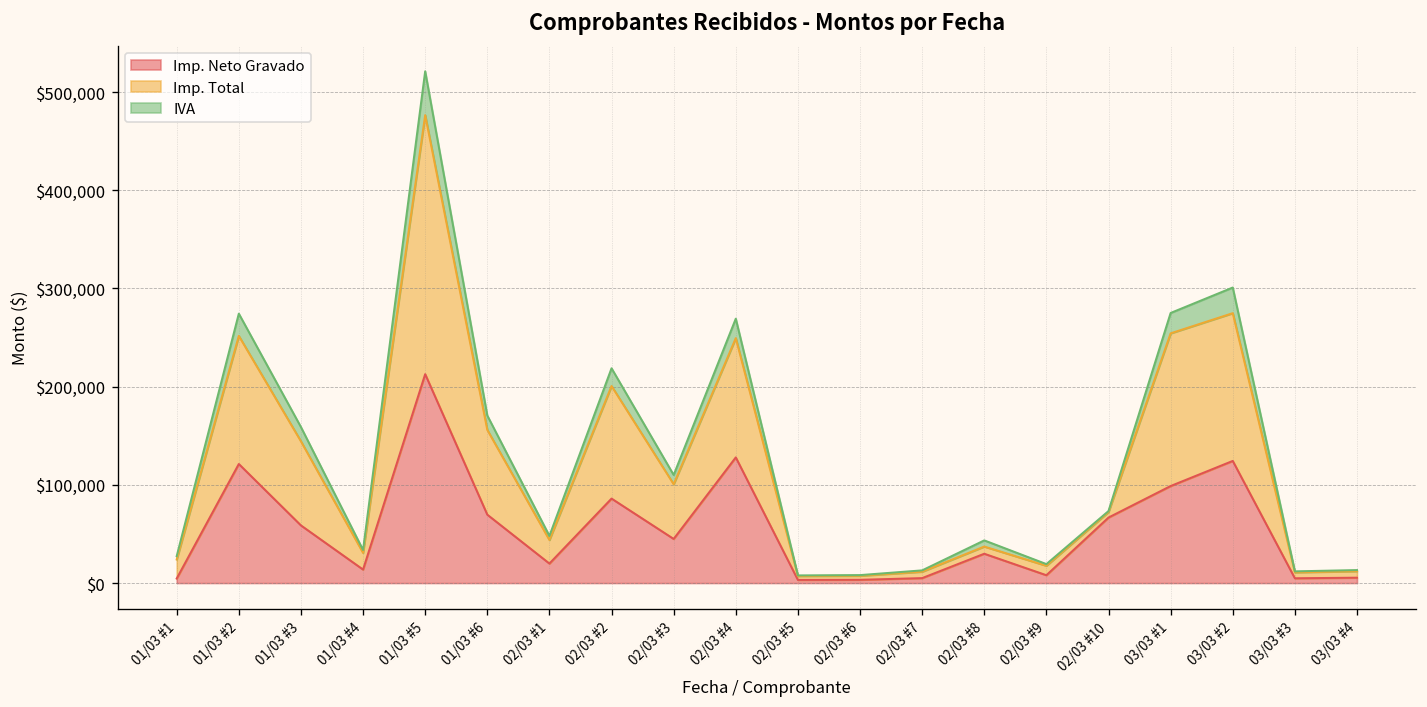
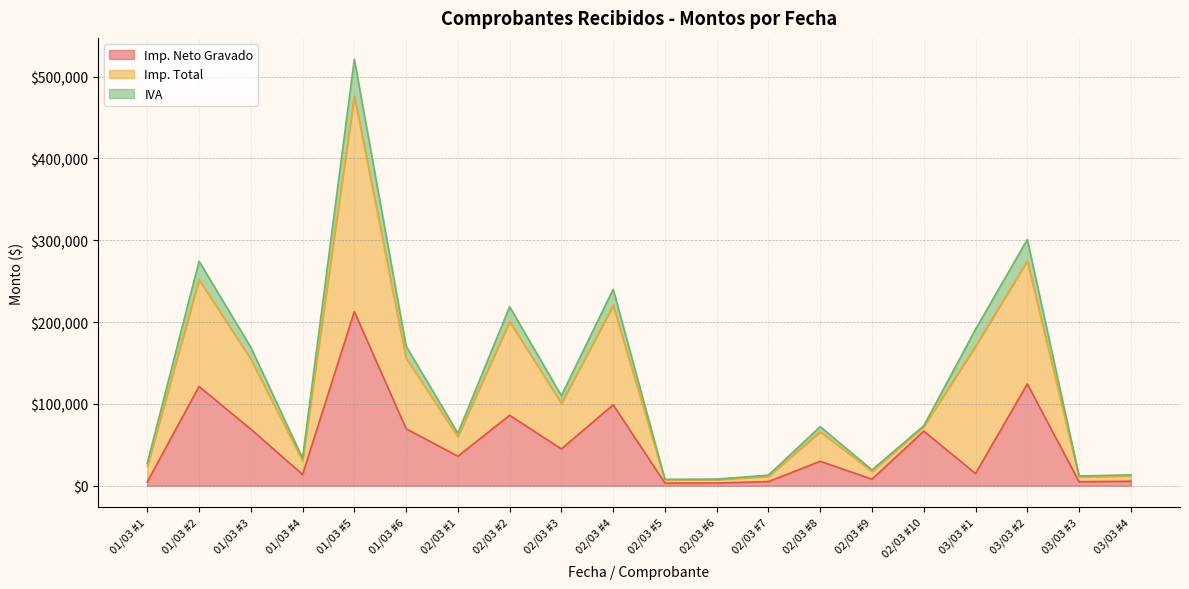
  {
    "Imp. Neto Gravado": {
      "01/03 #1": "$0",
      "01/03 #2": "$120,000",
-     "01/03 #3": "$60,000",
+     "01/03 #3": "$70,000",
      "01/03 #4": "$10,000",
      "01/03 #5": "$210,000",
      "01/03 #6": "$70,000",
-     "02/03 #1": "$20,000",
+     "02/03 #1": "$40,000",
      "02/03 #2": "$90,000",
      "02/03 #3": "$40,000",
-     "02/03 #4": "$130,000",
+     "02/03 #4": "$100,000",
      "02/03 #5": "$0",
      "02/03 #6": "$0",
      "02/03 #7": "$10,000",
      "02/03 #8": "$30,000",
      "02/03 #9": "$10,000",
      "02/03 #10": "$70,000",
-     "03/03 #1": "$100,000",
+     "03/03 #1": "$10,000",
      "03/03 #2": "$120,000",
      "03/03 #3": "$0",
      "03/03 #4": "$10,000"
    },
    "Imp. Total": {
      "01/03 #1": "$20,000",
      "01/03 #2": "$130,000",
      "01/03 #3": "$90,000",
      "01/03 #5": "$260,000",
      "01/03 #6": "$90,000",
      "02/03 #1": "$20,000",
      "02/03 #2": "$110,000",
      "02/03 #3": "$60,000",
      "02/03 #4": "$120,000",
-     "02/03 #8": "$10,000",
+     "02/03 #8": "$40,000",
      "03/03 #1": "$160,000",
      "03/03 #2": "$150,000"
    },
    "IVA": {
      "01/03 #1": "$0",
      "01/03 #2": "$20,000",
      "01/03 #3": "$10,000",
      "01/03 #5": "$40,000",
      "01/03 #6": "$10,000",
      "02/03 #1": "$0",
      "02/03 #2": "$20,000",
      "02/03 #3": "$10,000",
      "02/03 #4": "$20,000",
      "02/03 #8": "$10,000",
      "03/03 #1": "$20,000",
      "03/03 #2": "$30,000"
    }
  }
